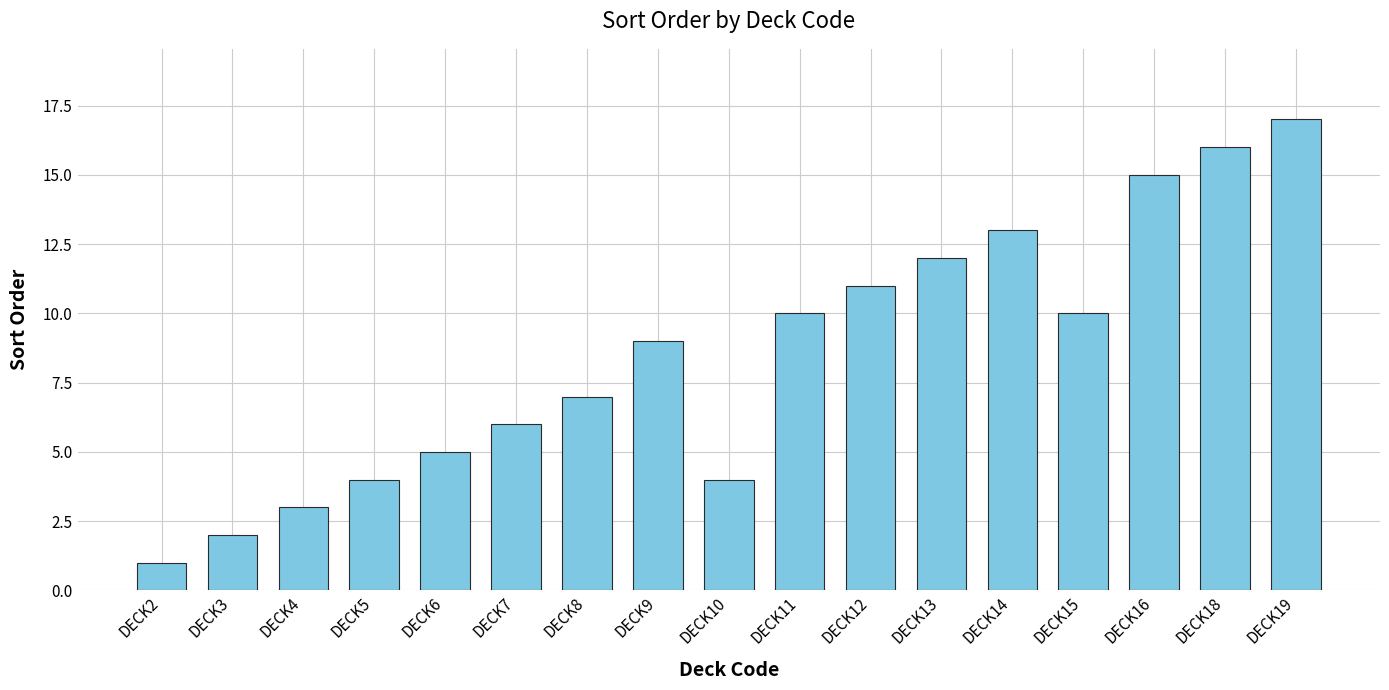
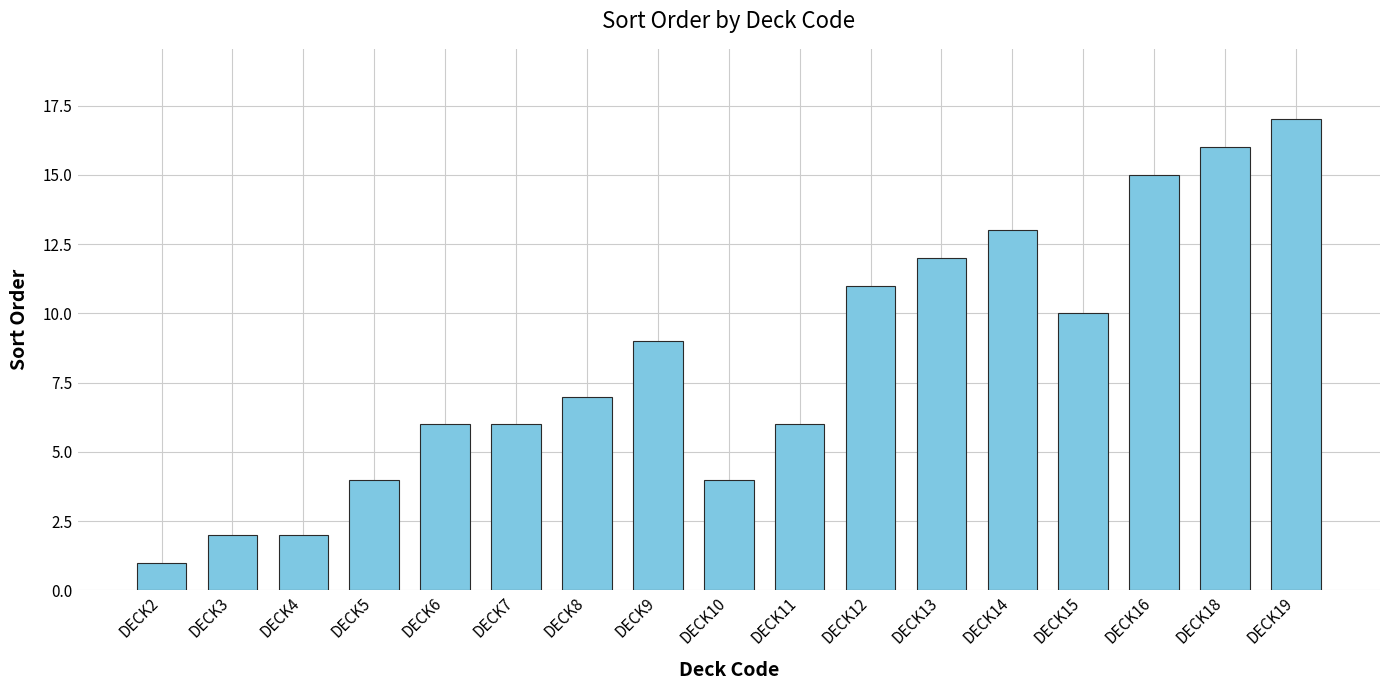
  {
    "DECK2": 1,
    "DECK3": 2,
-   "DECK4": 3,
+   "DECK4": 2,
    "DECK5": 4,
-   "DECK6": 5,
+   "DECK6": 6,
    "DECK7": 6,
    "DECK8": 7,
    "DECK9": 9,
    "DECK10": 4,
-   "DECK11": 10,
+   "DECK11": 6,
    "DECK12": 11,
    "DECK13": 12,
    "DECK14": 13,
    "DECK15": 10,
    "DECK16": 15,
    "DECK18": 16,
    "DECK19": 17
  }
